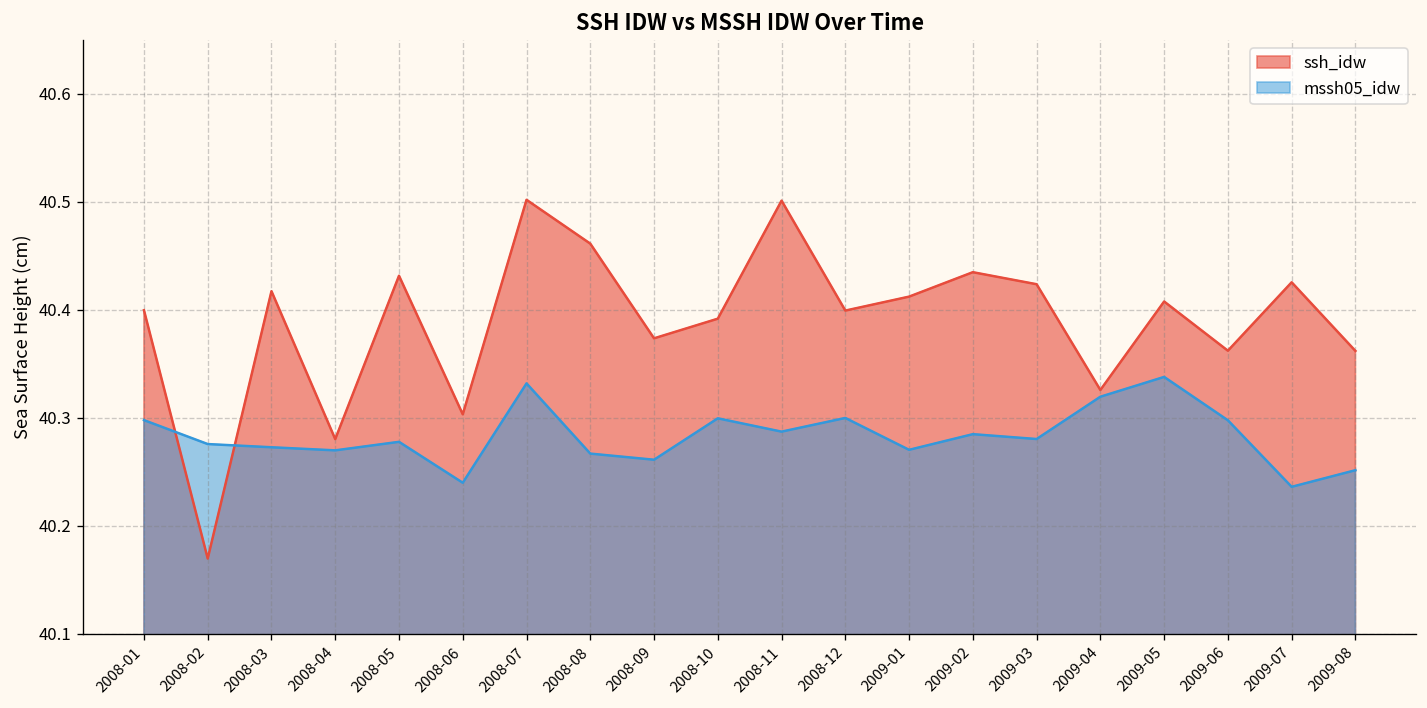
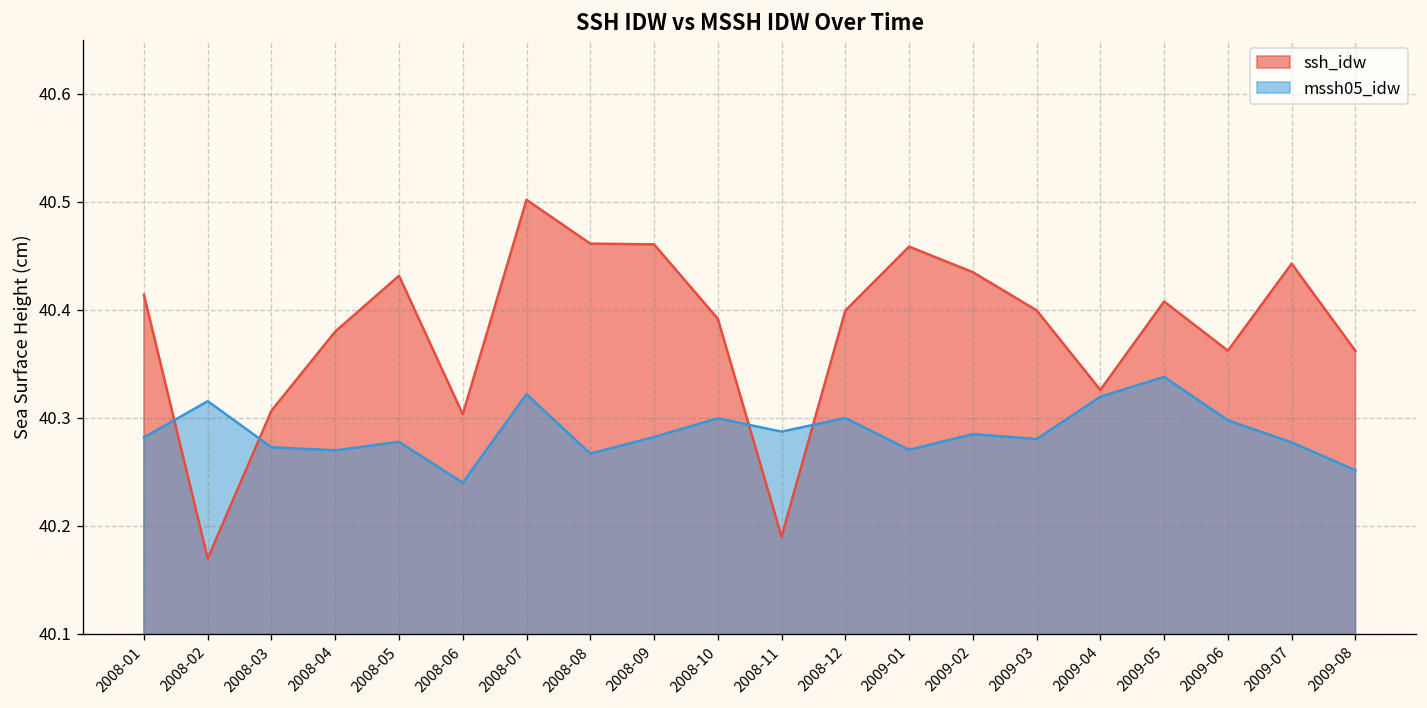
  {
    "ssh_idw": {
-     "2008-01": 40.40,
+     "2008-01": 40.41,
      "2008-02": 40.17,
-     "2008-03": 40.42,
-     "2008-04": 40.28,
+     "2008-03": 40.31,
+     "2008-04": 40.38,
      "2008-05": 40.43,
      "2008-06": 40.30,
      "2008-07": 40.50,
      "2008-08": 40.46,
-     "2008-09": 40.37,
+     "2008-09": 40.46,
      "2008-10": 40.39,
-     "2008-11": 40.50,
+     "2008-11": 40.19,
      "2008-12": 40.40,
-     "2009-01": 40.41,
+     "2009-01": 40.46,
      "2009-02": 40.43,
-     "2009-03": 40.42,
+     "2009-03": 40.40,
      "2009-04": 40.33,
      "2009-05": 40.41,
      "2009-06": 40.36,
-     "2009-07": 40.43,
+     "2009-07": 40.44,
      "2009-08": 40.36
    },
    "mssh05_idw": {
-     "2008-01": 40.30,
-     "2008-02": 40.28,
+     "2008-01": 40.28,
+     "2008-02": 40.32,
      "2008-03": 40.27,
      "2008-04": 40.27,
      "2008-05": 40.28,
      "2008-06": 40.24,
-     "2008-07": 40.33,
+     "2008-07": 40.32,
      "2008-08": 40.27,
-     "2008-09": 40.26,
+     "2008-09": 40.28,
      "2008-10": 40.30,
      "2008-11": 40.29,
      "2008-12": 40.30,
      "2009-01": 40.27,
      "2009-02": 40.29,
      "2009-03": 40.28,
      "2009-04": 40.32,
      "2009-05": 40.34,
      "2009-06": 40.30,
-     "2009-07": 40.24,
+     "2009-07": 40.28,
      "2009-08": 40.25
    }
  }
